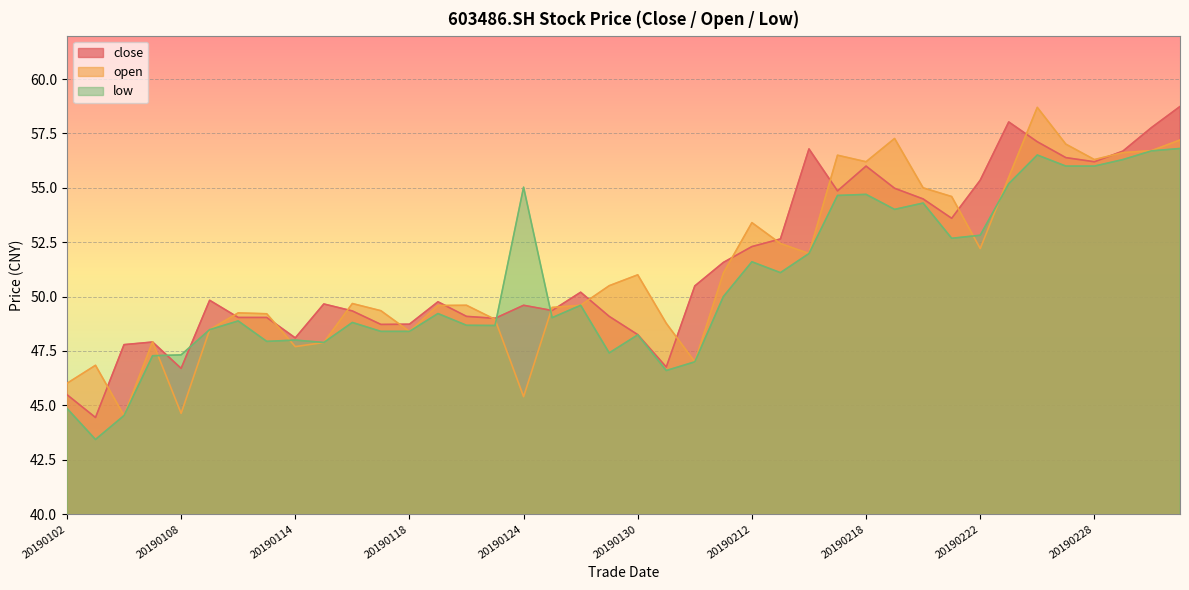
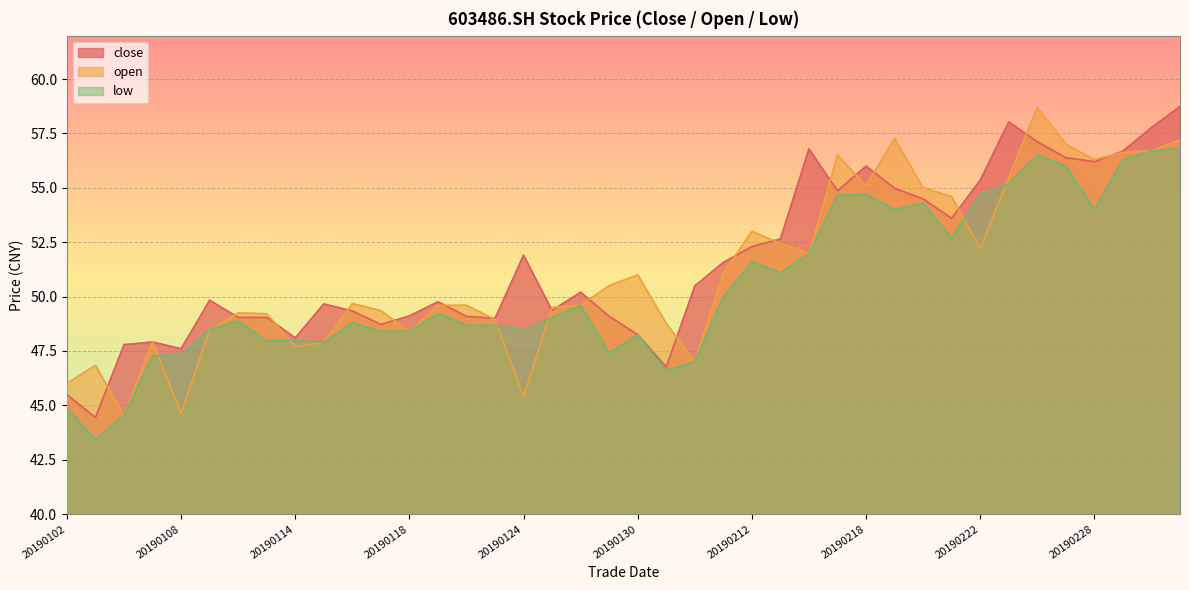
  {
    "close": {
      "20190102": 45.5,
-     "20190108": 46.7,
-     "20190118": 48.7,
-     "20190124": 49.6,
+     "20190108": 47.6,
+     "20190118": 49.1,
+     "20190124": 51.9,
      "20190212": 52.3,
      "20190218": 56.0,
      "20190222": 55.4
    },
    "open": {
      "20190102": 46.0,
      "20190108": 44.6,
      "20190114": 47.7,
      "20190124": 45.4,
      "20190130": 51.0,
-     "20190212": 53.4,
-     "20190218": 56.2,
+     "20190212": 53.0,
+     "20190218": 55.1,
      "20190222": 52.2
    },
    "low": {
      "20190102": 44.9,
      "20190108": 47.3,
-     "20190124": 55.0,
+     "20190124": 48.5,
      "20190212": 51.6,
      "20190218": 54.7,
-     "20190222": 52.8,
-     "20190228": 56
+     "20190222": 54.7,
+     "20190228": 54
    }
  }
